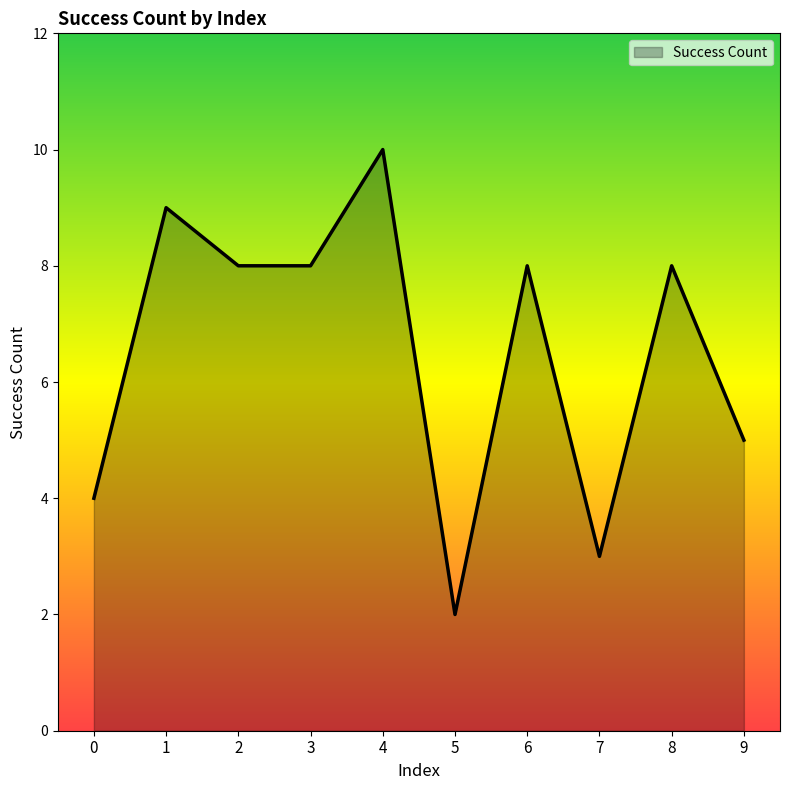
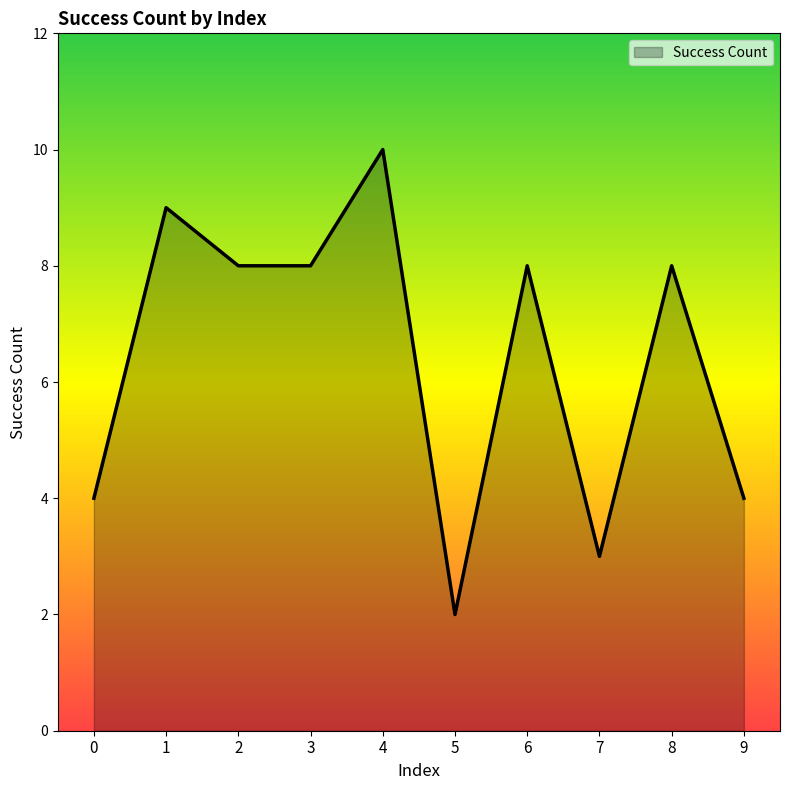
  {
    "0": 4,
    "1": 9,
    "2": 8,
    "3": 8,
    "4": 10,
    "5": 2,
    "6": 8,
    "7": 3,
    "8": 8,
-   "9": 5
+   "9": 4
  }
